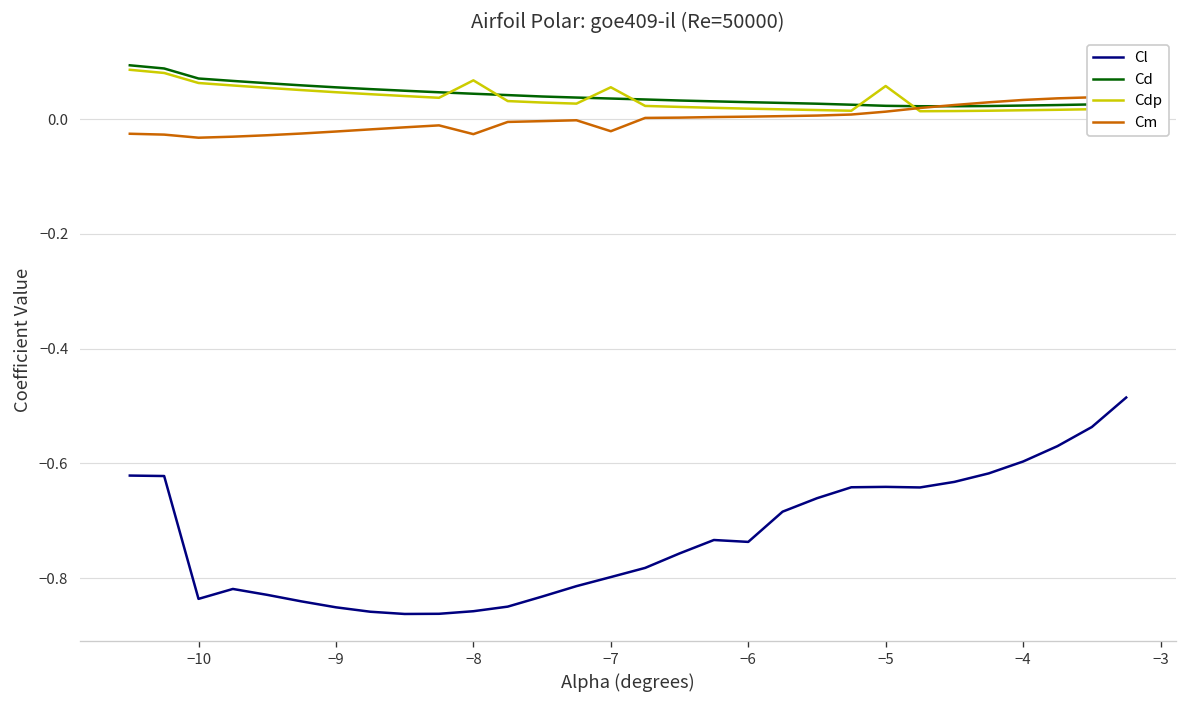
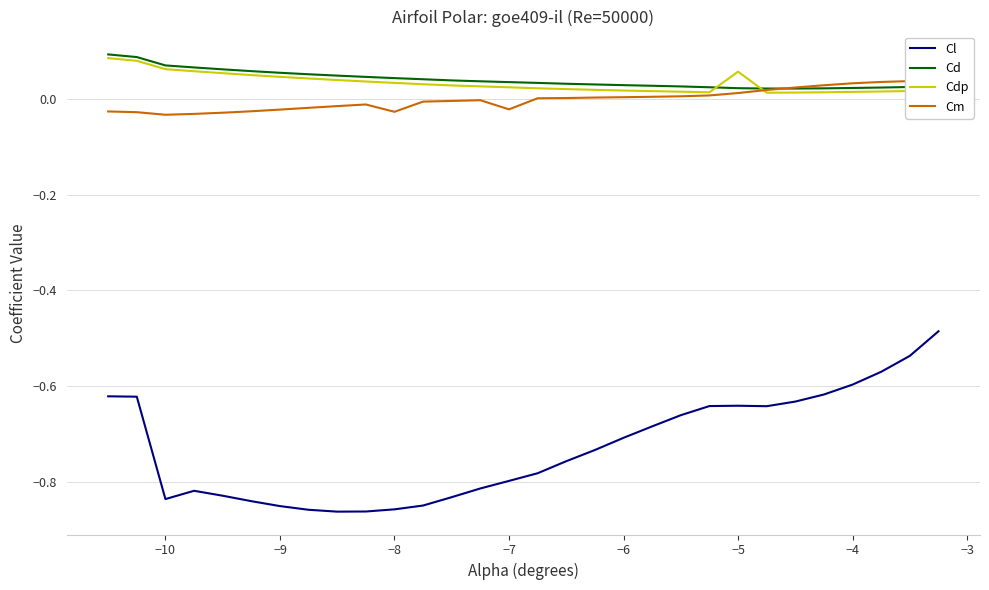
  {
    "Cl": {
      "−10": -0.84,
      "−9": -0.85,
      "−8": -0.86,
      "−7": -0.80,
-     "−6": -0.74,
+     "−6": -0.71,
      "−5": -0.64,
      "−4": -0.60
    },
    "Cd": {
      "−10": 0.07,
      "−9": 0.06,
      "−8": 0.04,
      "−7": 0.04,
      "−6": 0.03,
      "−5": 0.02,
      "−4": 0.02
    },
    "Cdp": {
      "−10": 0.06,
      "−9": 0.05,
-     "−8": 0.07,
-     "−7": 0.06,
+     "−8": 0.03,
+     "−7": 0.02,
      "−6": 0.02,
      "−5": 0.06,
      "−4": 0.02
    },
    "Cm": {
      "−10": -0.03,
      "−9": -0.02,
      "−8": -0.03,
      "−7": -0.02,
      "−6": 0.00,
      "−5": 0.01,
      "−4": 0.03
    }
  }
